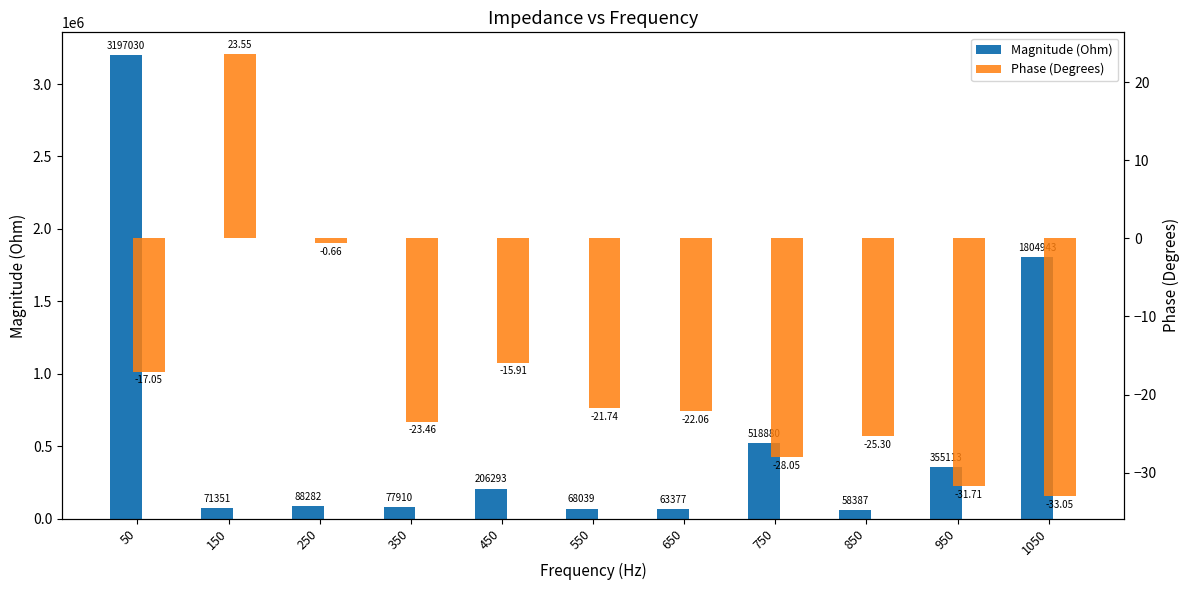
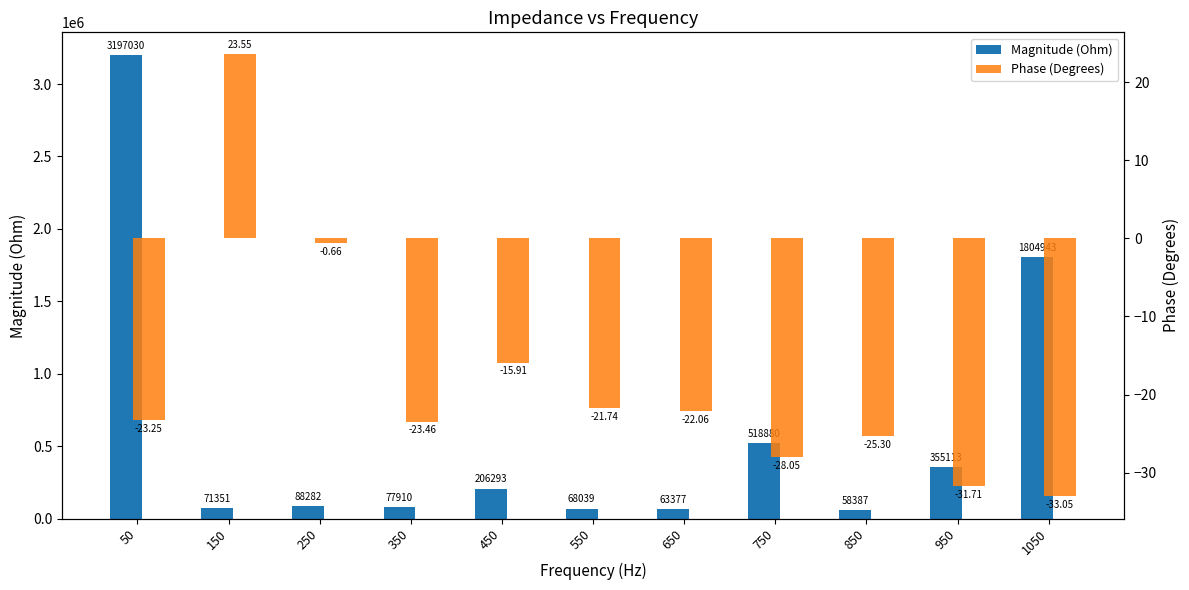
  {
    "Magnitude (Ohm)": {
      "50": 3197030,
      "150": 71351,
      "250": 88282,
      "350": 77910,
      "450": 206293,
      "550": 68039,
      "650": 63377,
      "750": 518880,
      "850": 58387,
      "950": 355113,
      "1050": 1804943
    },
    "Phase (Degrees)": {
-     "50": -17.05,
+     "50": -23.25,
      "150": 23.55,
      "250": -0.66,
      "350": -23.46,
      "450": -15.91,
      "550": -21.74,
      "650": -22.06,
      "750": -28.05,
      "850": -25.30,
      "950": -31.71,
      "1050": -33.05
    }
  }
